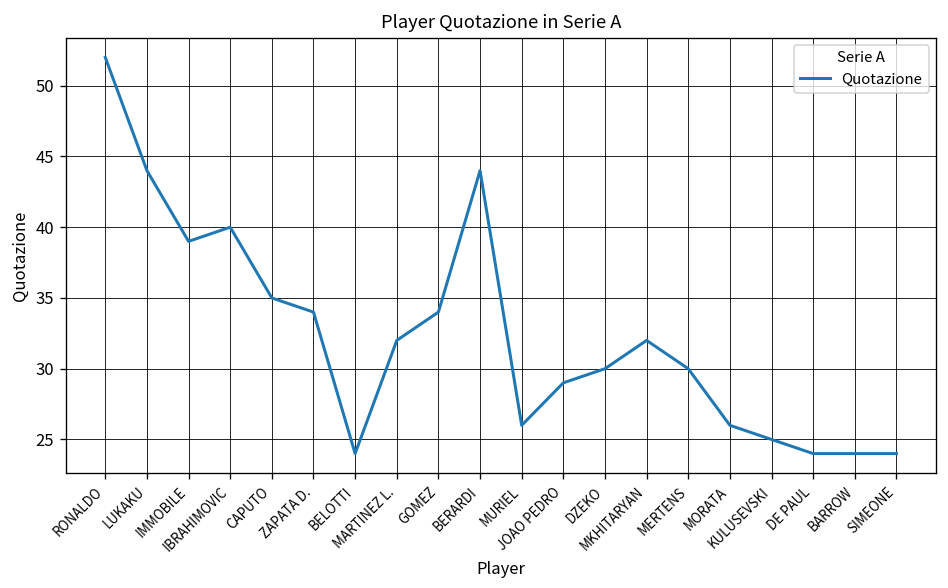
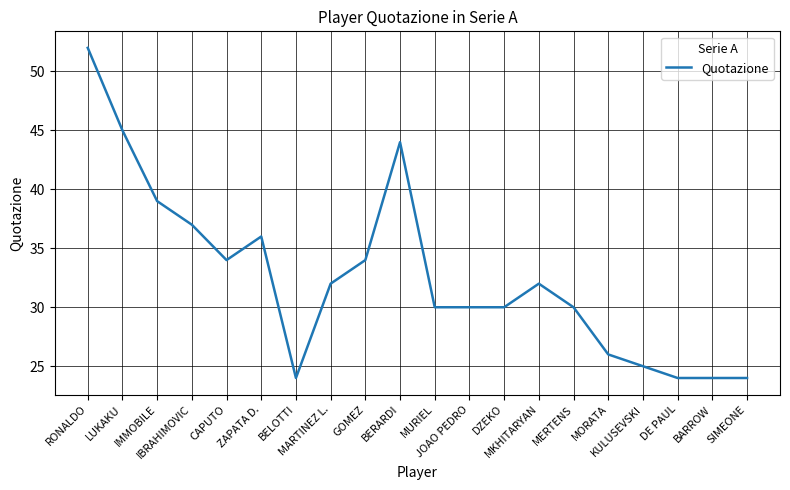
  {
    "RONALDO": 52,
-   "LUKAKU": 44,
+   "LUKAKU": 45,
    "IMMOBILE": 39,
-   "IBRAHIMOVIC": 40,
-   "CAPUTO": 35,
-   "ZAPATA D.": 34,
+   "IBRAHIMOVIC": 37,
+   "CAPUTO": 34,
+   "ZAPATA D.": 36,
    "BELOTTI": 24,
    "MARTINEZ L.": 32,
    "GOMEZ": 34,
    "BERARDI": 44,
-   "MURIEL": 26,
-   "JOAO PEDRO": 29,
+   "MURIEL": 30,
+   "JOAO PEDRO": 30,
    "DZEKO": 30,
    "MKHITARYAN": 32,
    "MERTENS": 30,
    "MORATA": 26,
    "KULUSEVSKI": 25,
    "DE PAUL": 24,
    "BARROW": 24,
    "SIMEONE": 24
  }
